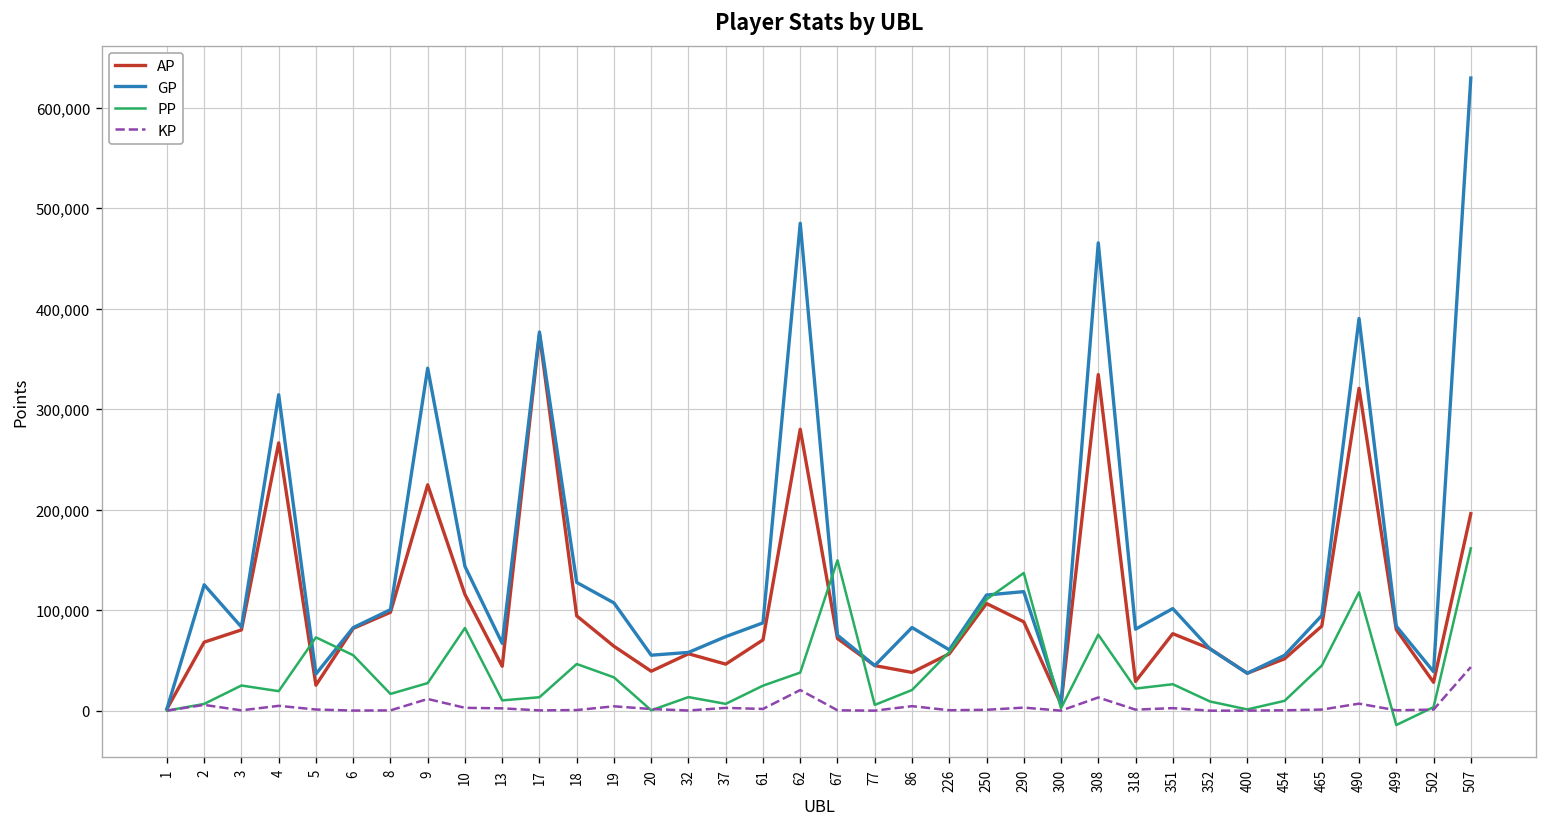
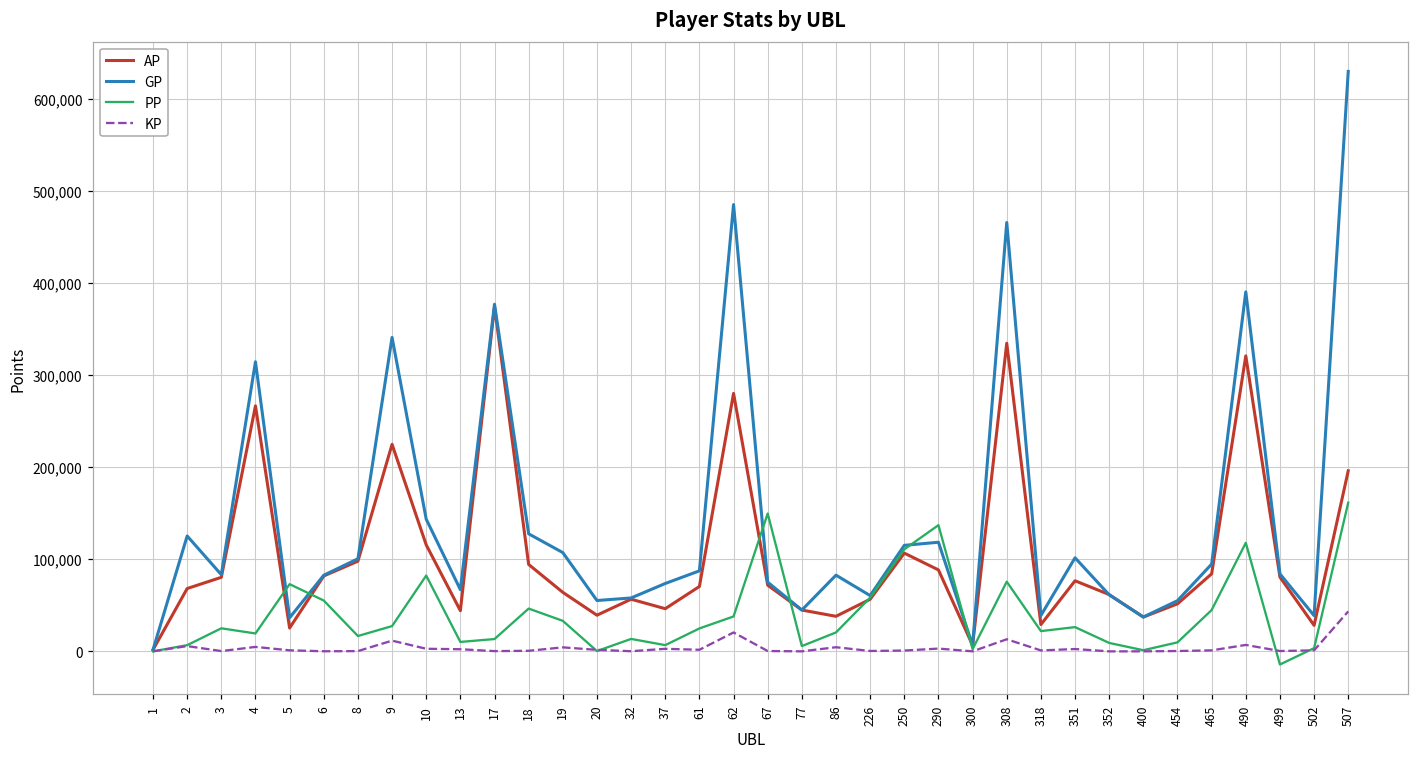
  {
    "AP": {
      "2": "70,000",
      "4": "270,000",
      "5": "30,000",
      "9": "220,000",
      "10": "120,000",
      "13": "40,000",
      "18": "90,000",
      "19": "60,000",
      "20": "40,000",
      "37": "50,000",
      "61": "70,000",
      "62": "280,000",
      "67": "70,000",
      "86": "40,000",
      "250": "110,000",
      "290": "90,000",
      "308": "330,000",
      "318": "30,000",
      "351": "80,000",
      "454": "50,000",
      "465": "80,000",
      "490": "320,000",
      "499": "80,000",
      "502": "30,000",
      "507": "200,000"
    },
    "GP": {
      "2": "130,000",
      "4": "310,000",
      "5": "40,000",
      "9": "340,000",
      "10": "140,000",
      "13": "70,000",
      "18": "130,000",
      "19": "110,000",
      "20": "60,000",
      "37": "70,000",
      "61": "90,000",
      "62": "490,000",
      "67": "80,000",
      "86": "80,000",
      "250": "120,000",
      "290": "120,000",
      "308": "470,000",
-     "318": "80,000",
+     "318": "40,000",
      "351": "100,000",
      "454": "60,000",
      "465": "90,000",
      "490": "390,000",
      "499": "80,000",
      "502": "40,000",
      "507": "630,000"
    },
    "PP": {
      "3": "30,000",
      "4": "20,000",
      "5": "70,000",
      "6": "60,000",
      "8": "20,000",
      "9": "30,000",
      "10": "80,000",
      "13": "10,000",
      "17": "10,000",
      "18": "50,000",
      "19": "30,000",
      "32": "10,000",
      "37": "10,000",
      "61": "20,000",
      "62": "40,000",
      "67": "150,000",
      "77": "10,000",
      "86": "20,000",
      "250": "110,000",
      "290": "140,000",
      "308": "80,000",
      "318": "20,000",
      "351": "30,000",
      "352": "10,000",
      "454": "10,000",
      "465": "40,000",
      "490": "120,000",
      "499": "-10,000",
      "507": "160,000"
    },
    "KP": {
      "3": "0",
      "4": "0",
      "5": "0",
      "6": "0",
      "8": "0",
      "9": "10,000",
      "10": "0",
      "13": "0",
      "17": "0",
      "18": "0",
      "19": "0",
      "32": "0",
      "37": "0",
      "61": "0",
      "62": "20,000",
      "67": "0",
      "77": "0",
      "86": "0",
      "226": "0",
      "250": "0",
      "290": "0",
      "308": "10,000",
      "318": "0",
      "351": "0",
      "352": "0",
      "454": "0",
      "465": "0",
      "490": "10,000",
      "499": "0",
      "507": "40,000"
    }
  }
